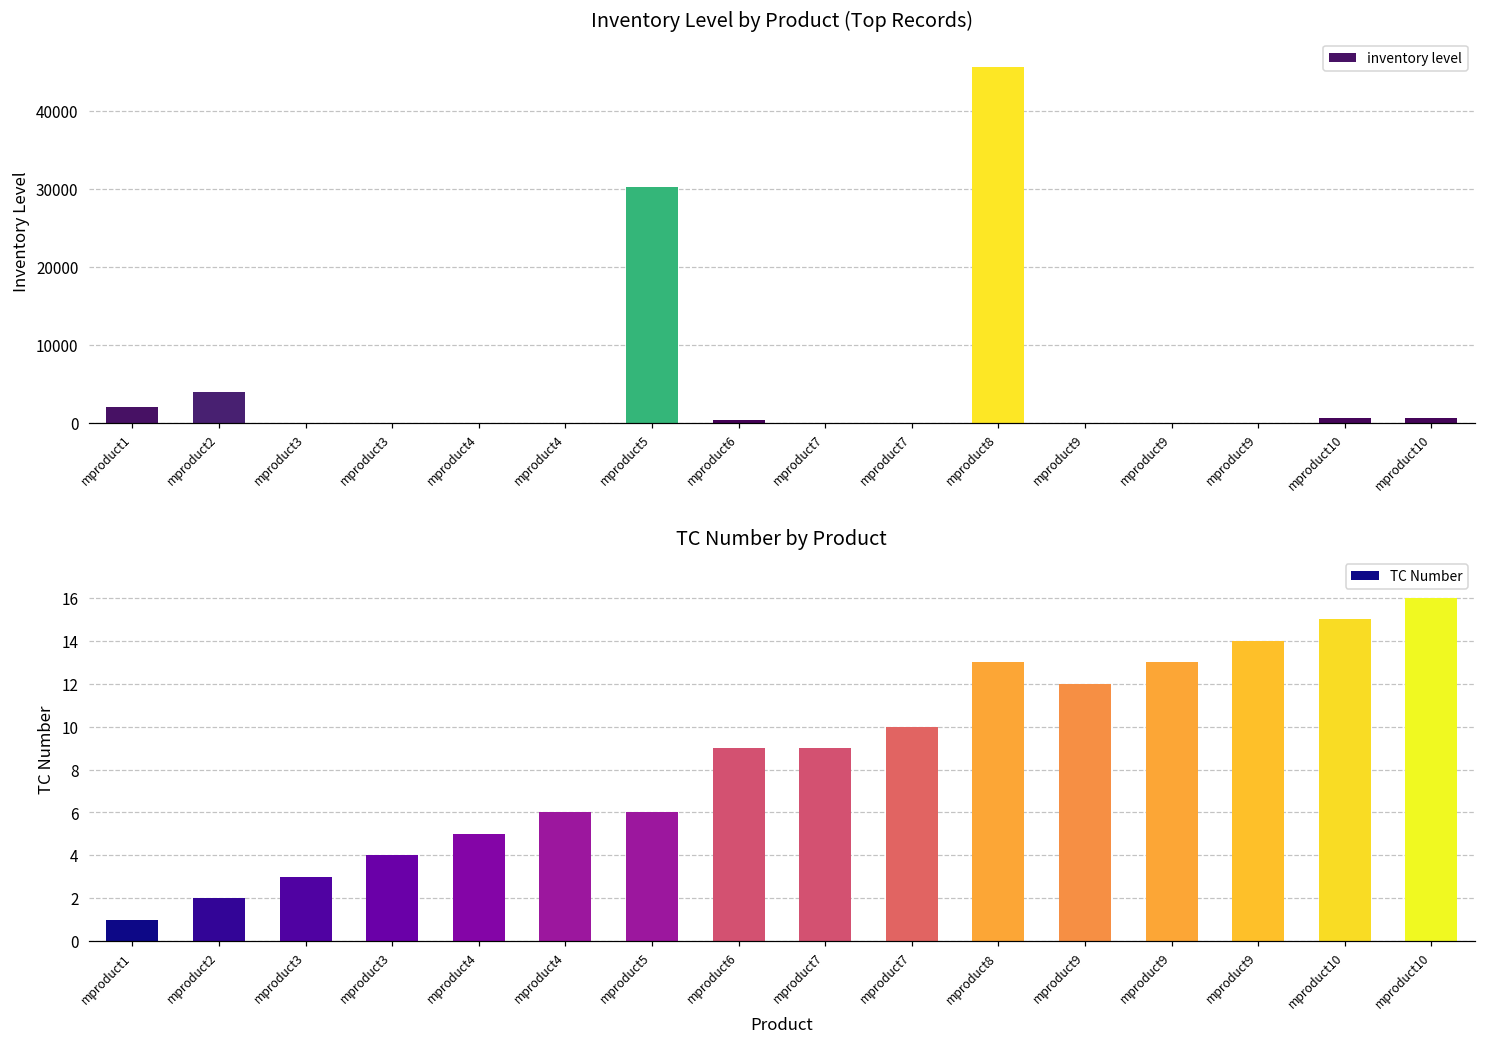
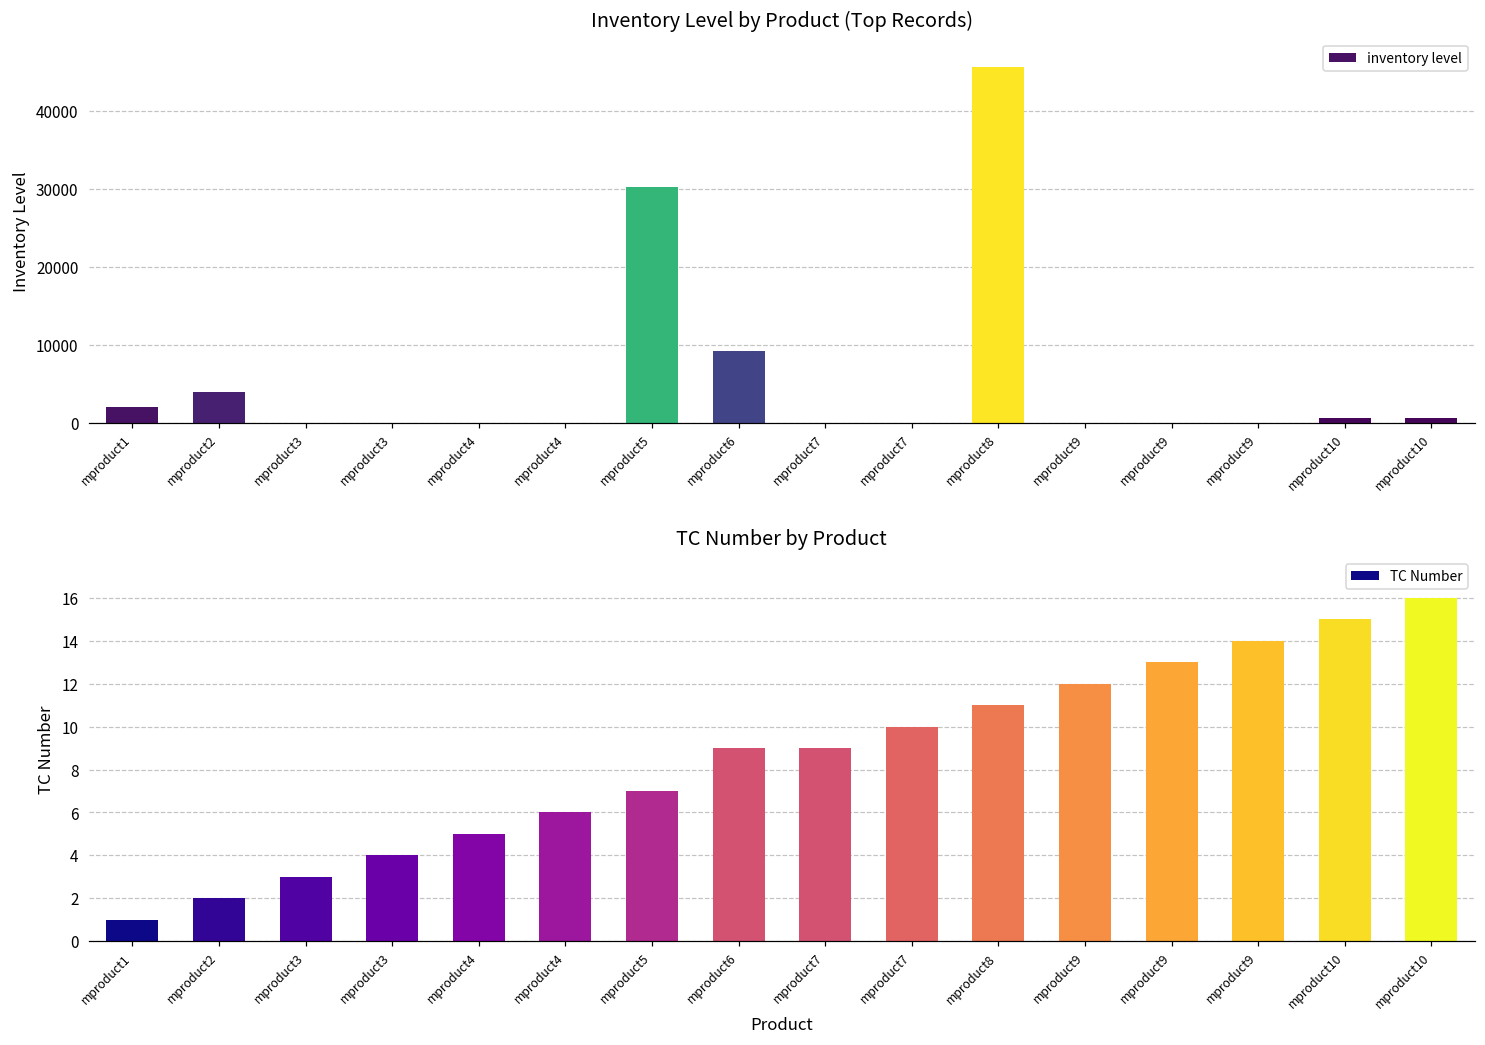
  {
    "Inventory Level by Product (Top Records)": {
      "mproduct1": 2000,
      "mproduct2": 4000,
      "mproduct5": 30000,
-     "mproduct6": 0,
+     "mproduct6": 9000,
      "mproduct8": 46000
    },
    "TC Number by Product": {
      "mproduct1": 1,
      "mproduct2": 2,
-     "mproduct5": 6,
+     "mproduct5": 7,
      "mproduct6": 9,
-     "mproduct8": 13
+     "mproduct8": 11
    }
  }
